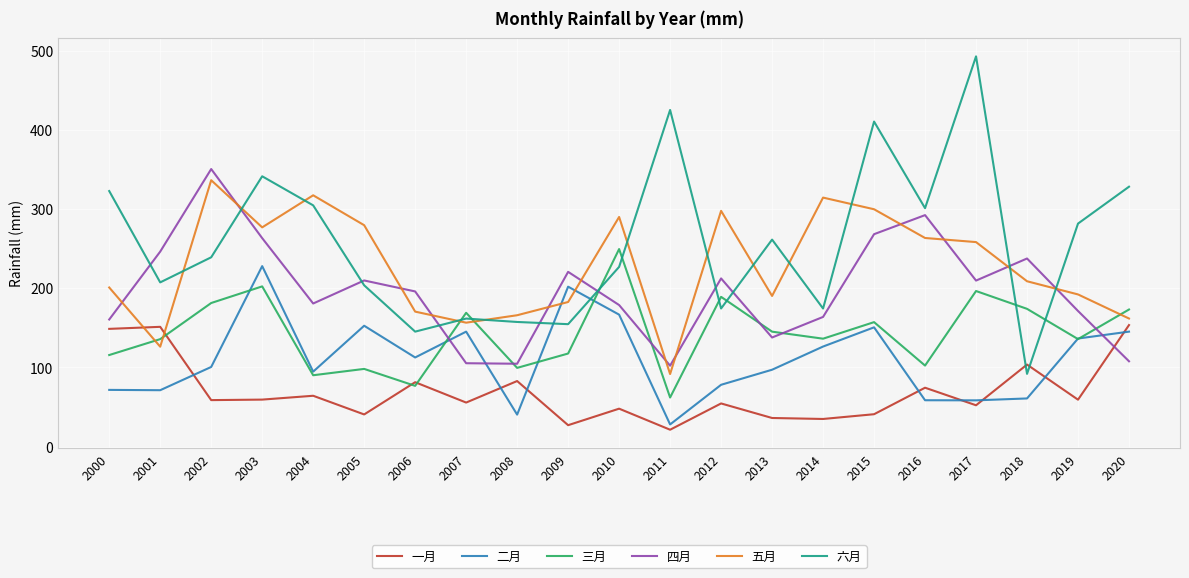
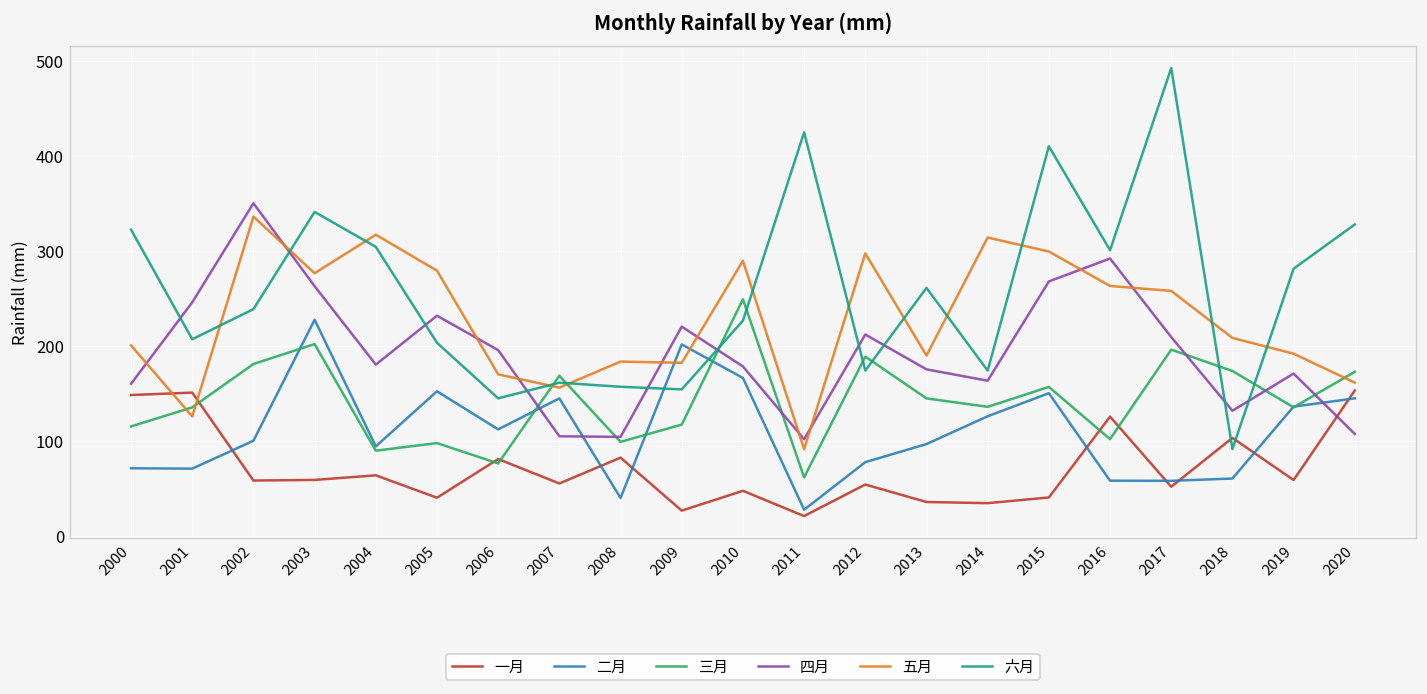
  {
    "一月": {
      "2000": 150,
      "2001": 150,
      "2002": 60,
      "2003": 60,
      "2004": 60,
      "2005": 40,
      "2006": 80,
      "2007": 60,
      "2008": 80,
      "2009": 30,
      "2010": 50,
      "2011": 20,
      "2012": 50,
      "2013": 40,
      "2014": 40,
      "2015": 40,
-     "2016": 70,
+     "2016": 130,
      "2017": 50,
      "2018": 100,
      "2019": 60,
      "2020": 150
    },
    "二月": {
      "2000": 70,
      "2001": 70,
      "2002": 100,
      "2003": 230,
      "2004": 90,
      "2005": 150,
      "2006": 110,
      "2007": 150,
      "2008": 40,
      "2009": 200,
      "2010": 170,
      "2011": 30,
      "2012": 80,
      "2013": 100,
      "2014": 130,
      "2015": 150,
      "2016": 60,
      "2017": 60,
      "2018": 60,
      "2020": 150
    },
    "四月": {
      "2000": 160,
      "2001": 250,
      "2002": 350,
      "2003": 260,
      "2004": 180,
-     "2005": 210,
+     "2005": 230,
      "2006": 200,
      "2007": 110,
      "2008": 100,
      "2009": 220,
      "2010": 180,
      "2011": 100,
      "2012": 210,
-     "2013": 140,
+     "2013": 180,
      "2014": 160,
      "2015": 270,
      "2016": 290,
      "2017": 210,
-     "2018": 240,
+     "2018": 130,
      "2019": 170,
      "2020": 110
    },
    "五月": {
      "2000": 200,
      "2001": 130,
      "2002": 340,
      "2003": 280,
      "2004": 320,
      "2005": 280,
      "2006": 170,
      "2007": 160,
-     "2008": 170,
+     "2008": 180,
      "2009": 180,
      "2010": 290,
      "2011": 90,
      "2012": 300,
      "2013": 190,
      "2014": 310,
      "2015": 300,
      "2016": 260,
      "2017": 260,
      "2018": 210,
      "2019": 190,
      "2020": 160
    }
  }
